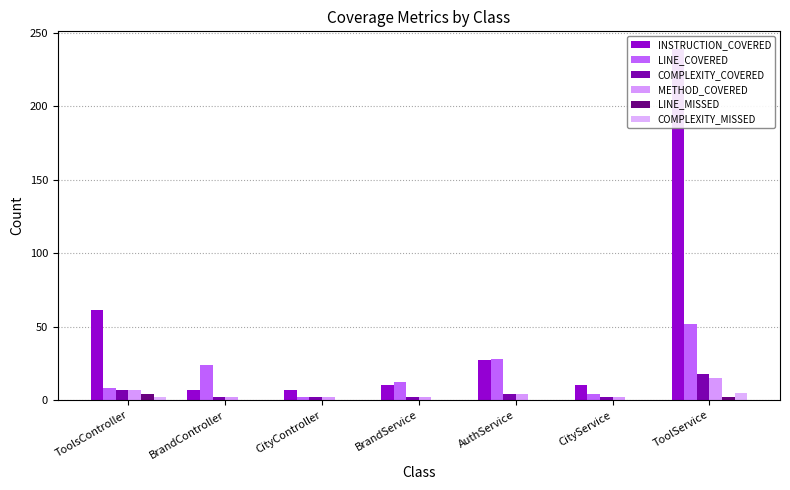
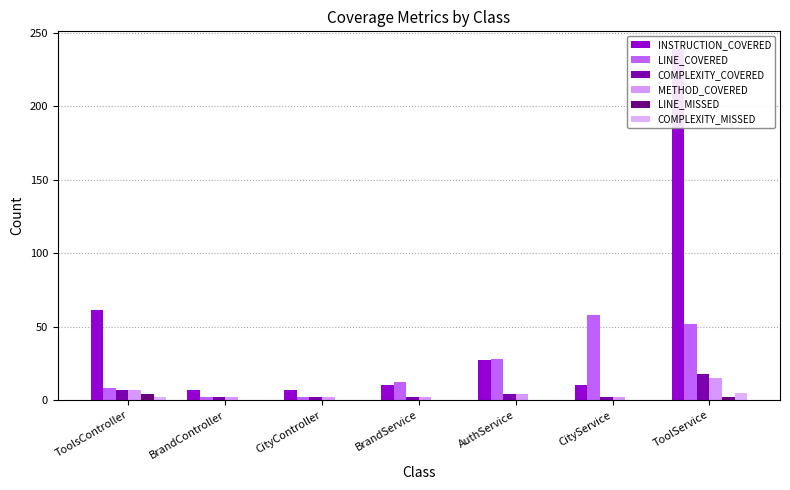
  {
    "LINE_COVERED": {
      "ToolsController": 8,
-     "BrandController": 24,
+     "BrandController": 2,
      "CityController": 2,
      "BrandService": 12,
      "AuthService": 28,
-     "CityService": 4,
+     "CityService": 58,
      "ToolService": 52
    }
  }
